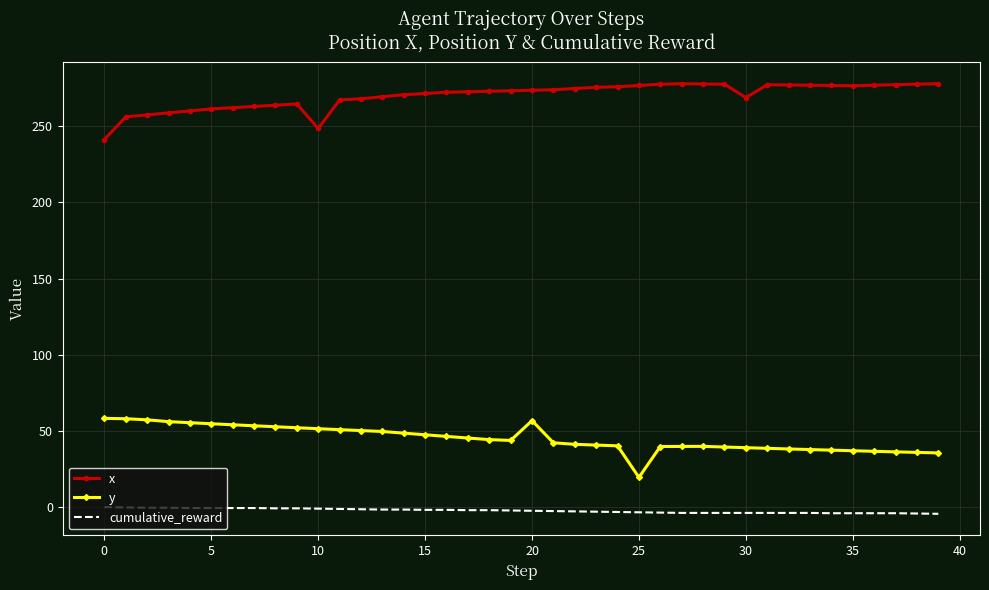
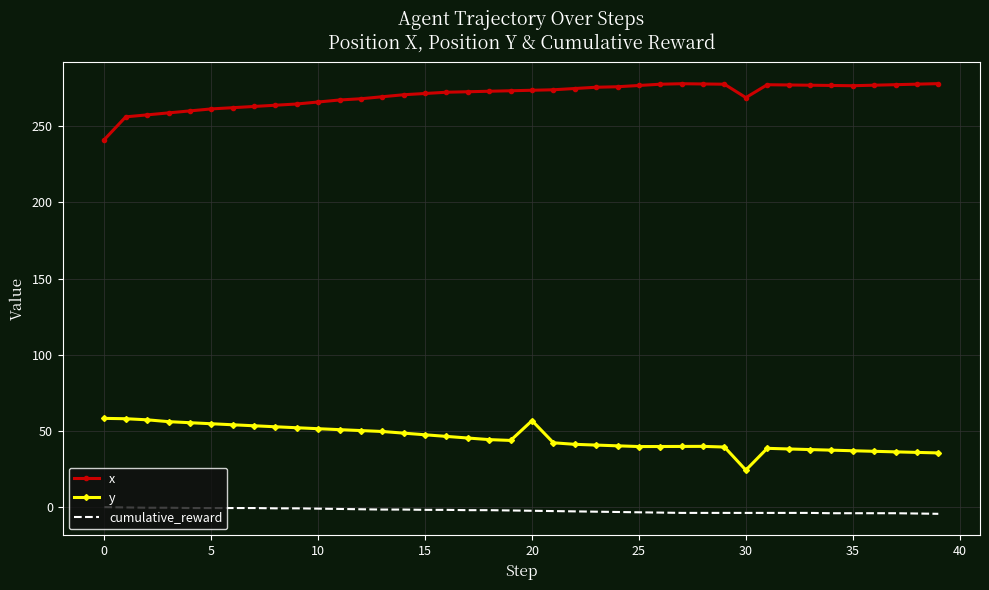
  {
    "x": {
      "0": 241,
      "5": 261,
-     "10": 249,
+     "10": 266,
      "15": 272,
      "20": 274,
      "25": 277,
      "30": 269,
      "35": 277
    },
    "y": {
      "0": 58,
      "5": 55,
      "10": 51,
      "15": 47,
      "20": 57,
-     "25": 19,
-     "30": 39,
+     "25": 40,
+     "30": 24,
      "35": 37
    },
    "cumulative_reward": {
      "10": -1,
      "15": -2,
      "20": -3,
      "25": -4,
      "30": -4,
      "35": -4
    }
  }
